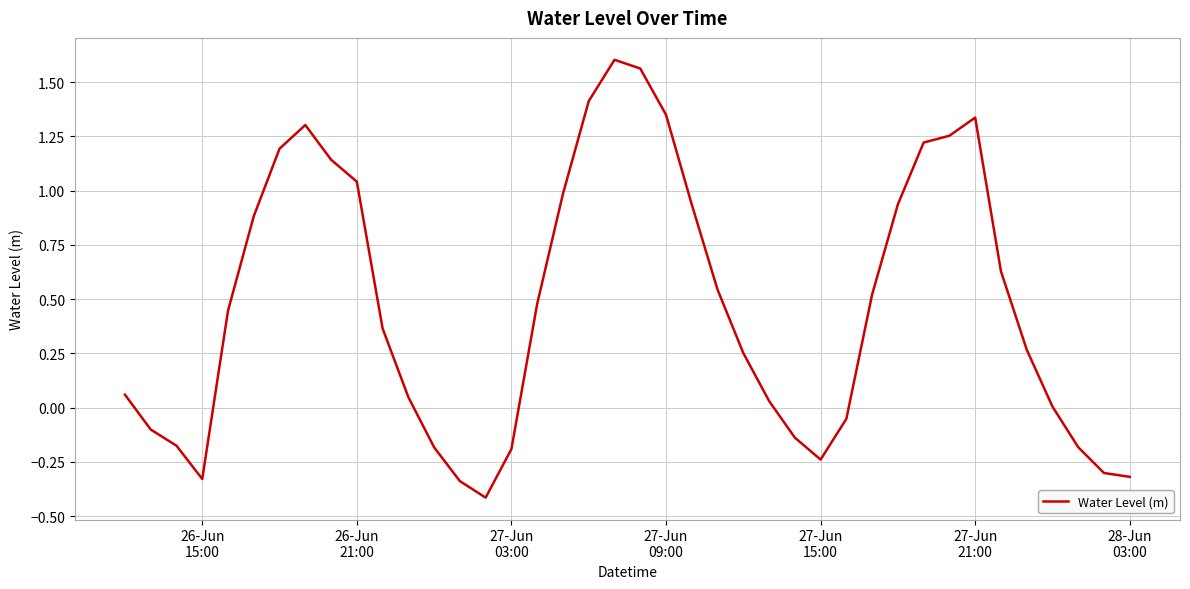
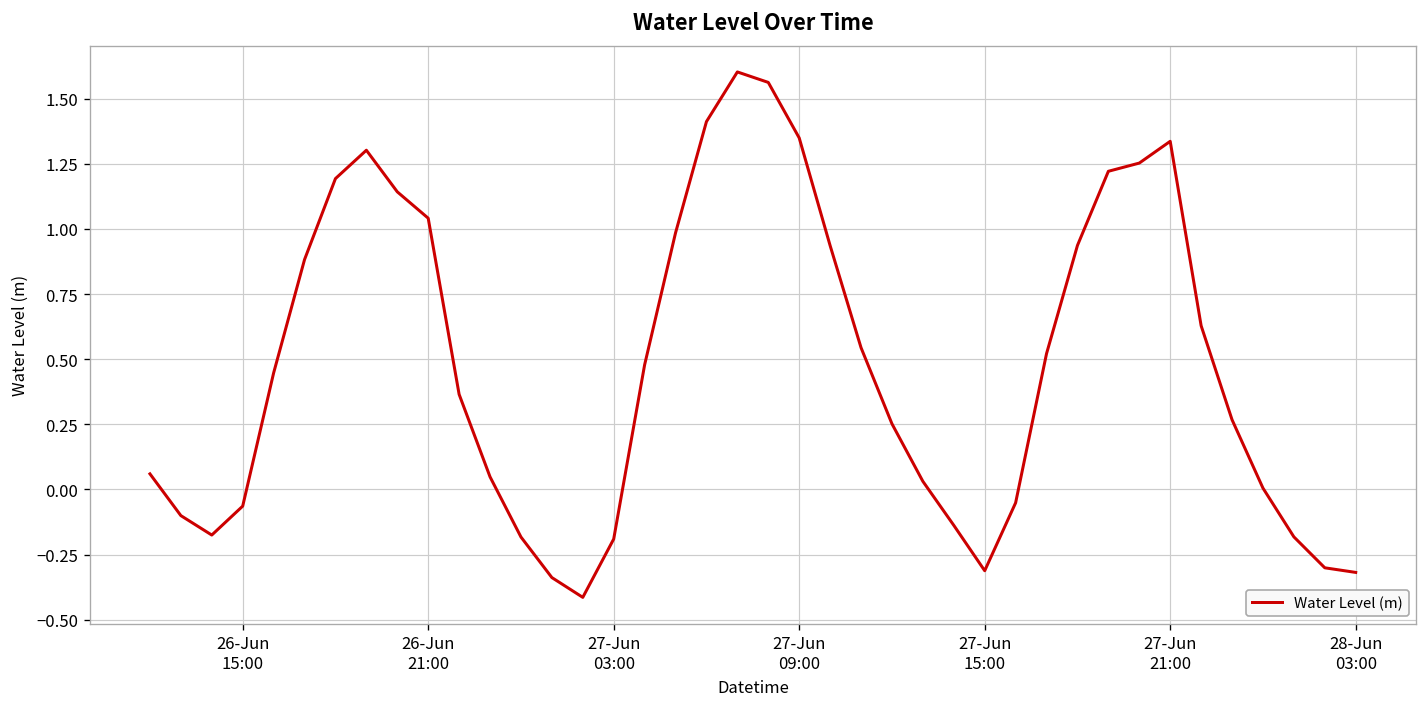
  {
-   "26-Jun 15:00": -0.33,
+   "26-Jun 15:00": -0.06,
    "26-Jun 21:00": 1.04,
    "27-Jun 03:00": -0.19,
    "27-Jun 09:00": 1.35,
-   "27-Jun 15:00": -0.24,
+   "27-Jun 15:00": -0.31,
    "27-Jun 21:00": 1.34,
    "28-Jun 03:00": -0.32
  }
